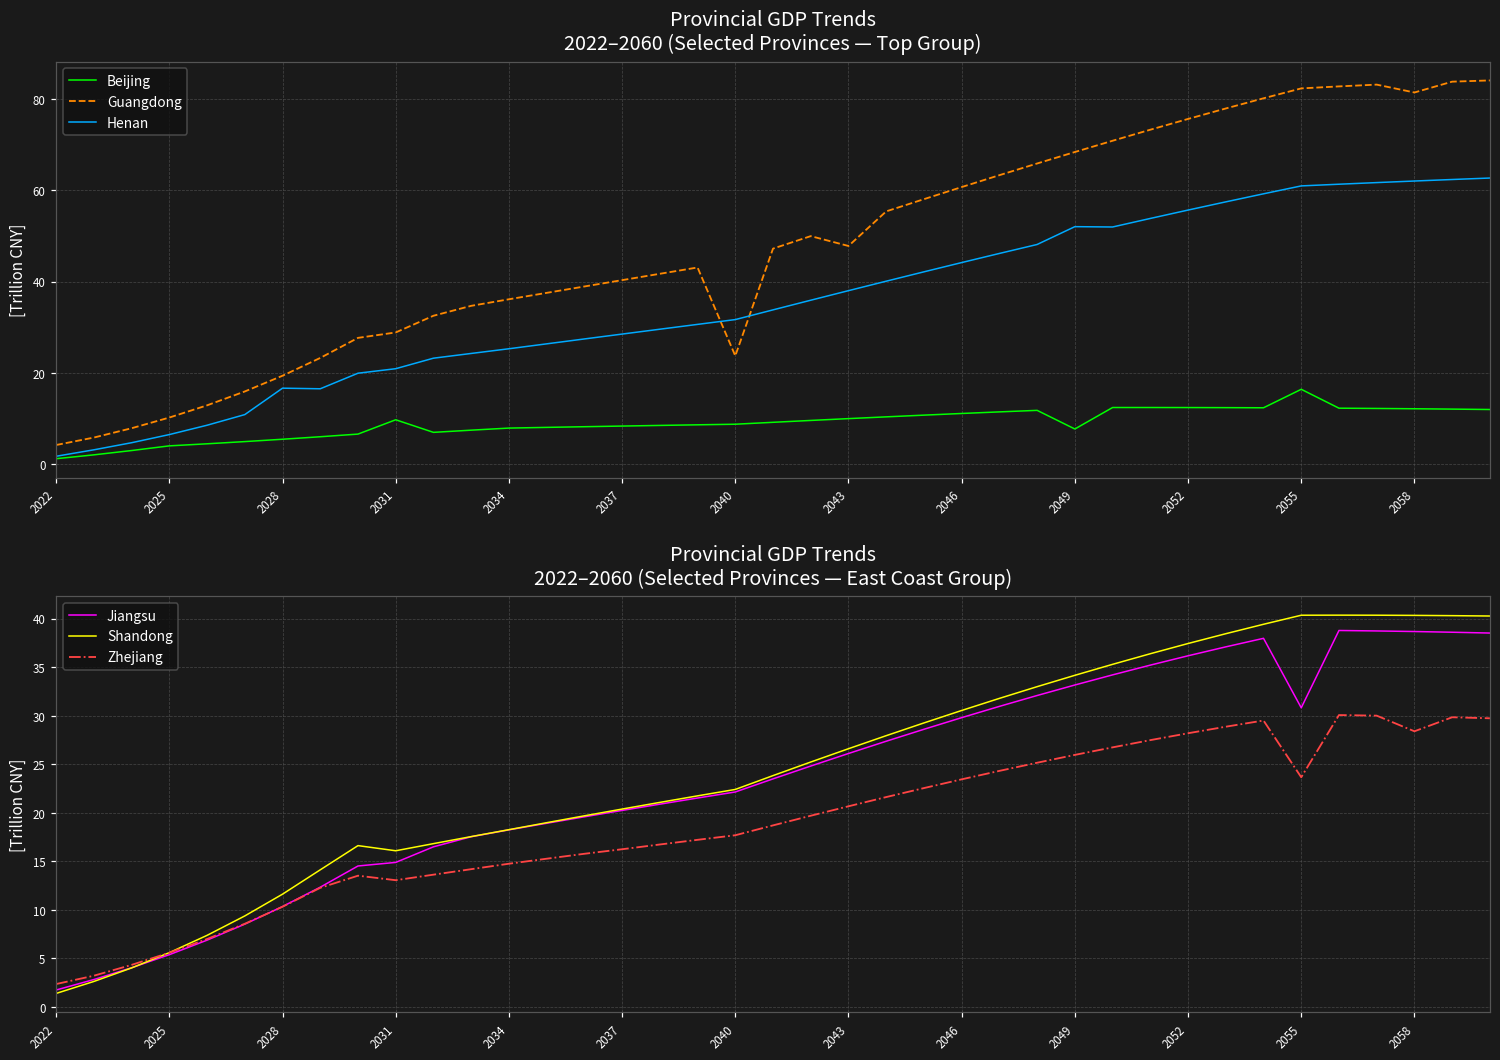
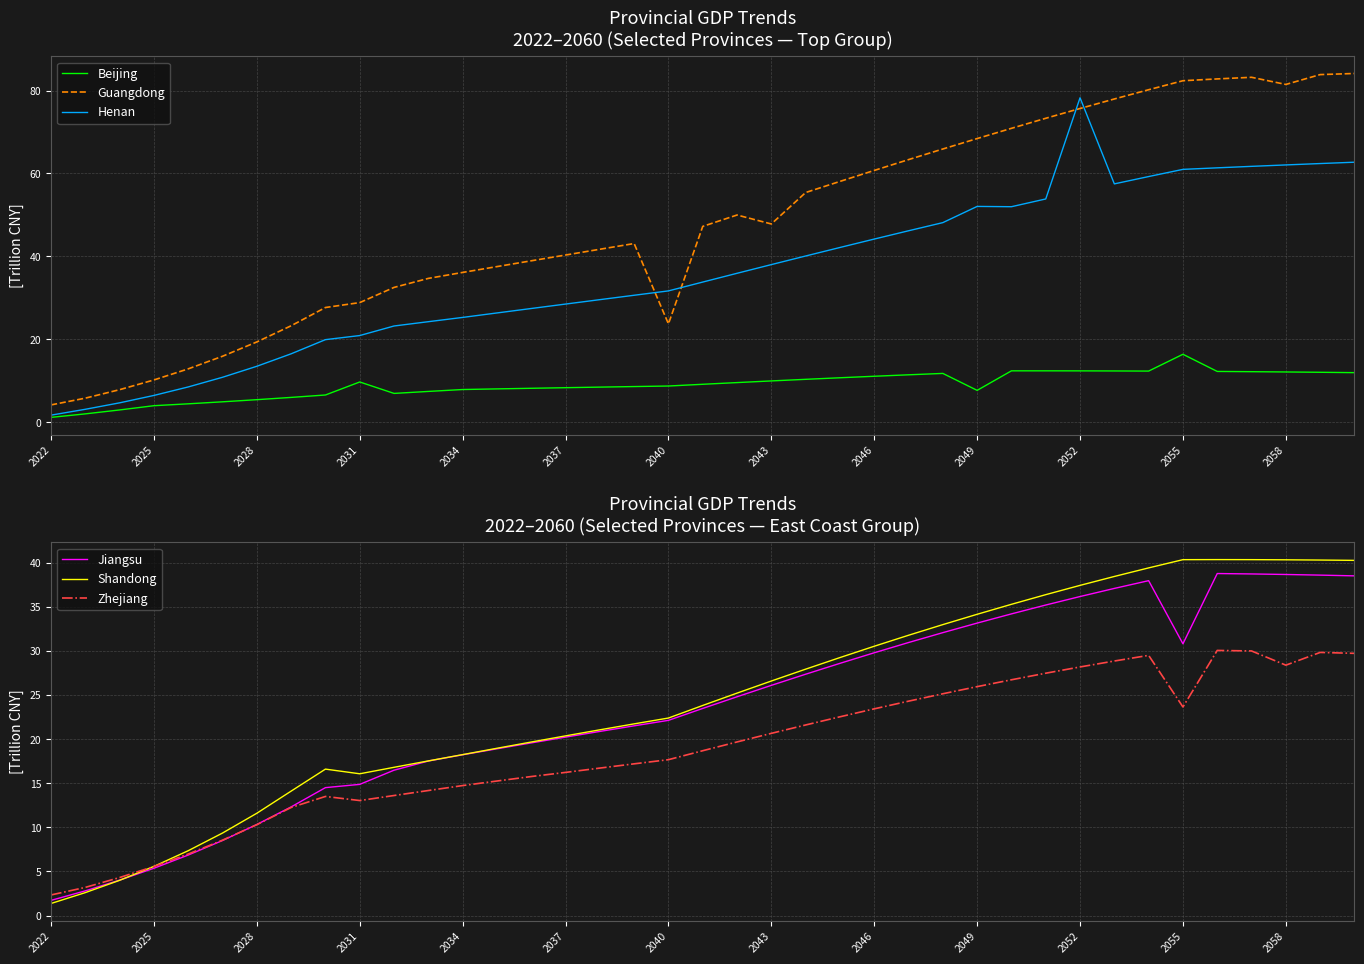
  {
    "Provincial GDP Trends 2022–2060 (Selected Provinces — Top Group)": {
      "Beijing": {
        "2025": 4,
        "2028": 5,
        "2031": 10,
        "2034": 8,
        "2037": 8,
        "2040": 9,
        "2043": 10,
        "2046": 11,
        "2049": 8,
        "2052": 12,
        "2055": 16,
        "2058": 12
      },
      "Guangdong": {
        "2022": 4,
        "2025": 10,
        "2028": 19,
        "2031": 29,
        "2034": 36,
        "2037": 40,
        "2040": 24,
        "2043": 48,
        "2046": 61,
        "2049": 68,
        "2052": 76,
        "2055": 82,
        "2058": 81
      },
      "Henan": {
        "2025": 6,
-       "2028": 17,
+       "2028": 13,
        "2031": 21,
        "2034": 25,
        "2037": 28,
        "2040": 32,
        "2043": 38,
        "2046": 44,
        "2049": 52,
-       "2052": 56,
+       "2052": 78,
        "2055": 61,
        "2058": 62
      }
    },
    "Provincial GDP Trends 2022–2060 (Selected Provinces — East Coast Group)": {
      "Jiangsu": {
        "2022": 2,
        "2031": 15,
        "2043": 26,
        "2046": 30,
        "2049": 33,
        "2052": 36,
        "2055": 31,
        "2058": 39
      },
      "Shandong": {
        "2022": 1,
        "2028": 12,
        "2031": 16,
        "2043": 27,
        "2046": 31,
        "2049": 34,
        "2052": 37,
        "2055": 40,
        "2058": 40
      },
      "Zhejiang": {
        "2022": 2,
        "2031": 13,
        "2034": 15,
        "2037": 16,
        "2040": 18,
        "2043": 21,
        "2046": 23,
        "2049": 26,
        "2052": 28,
        "2055": 24,
        "2058": 28
      }
    }
  }
